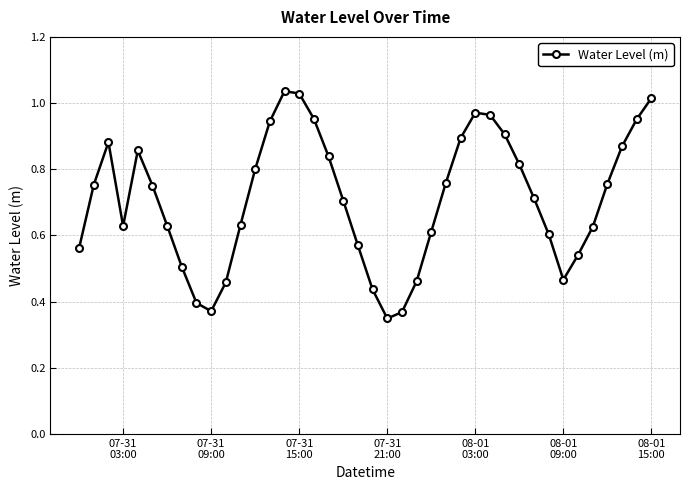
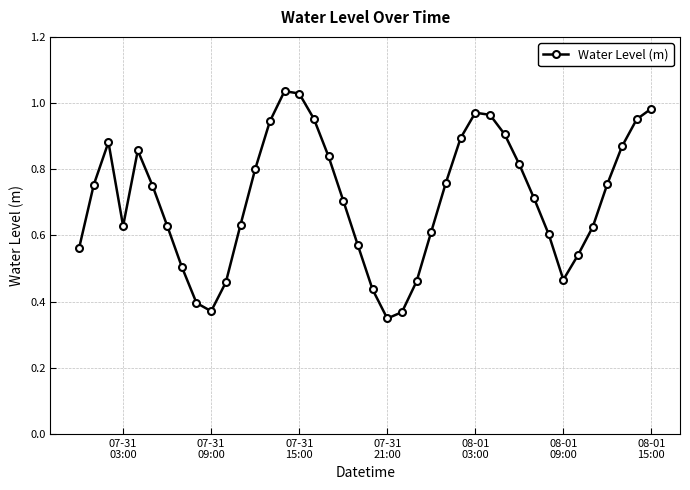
  {
    "07-31 03:00": 0.63,
    "07-31 09:00": 0.37,
    "07-31 15:00": 1.03,
    "07-31 21:00": 0.35,
    "08-01 03:00": 0.97,
    "08-01 09:00": 0.47,
-   "08-01 15:00": 1.01
+   "08-01 15:00": 0.98
  }
